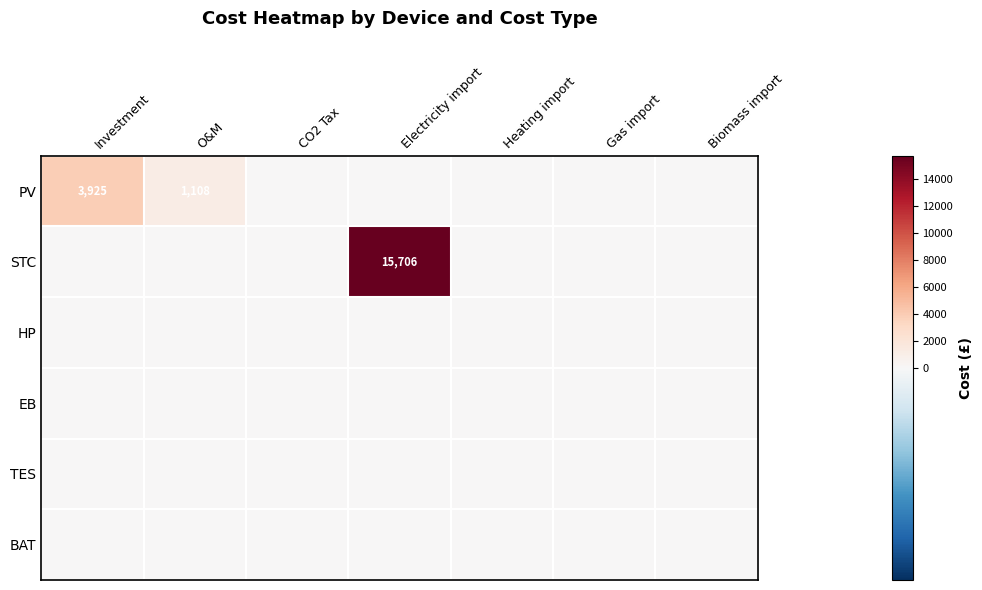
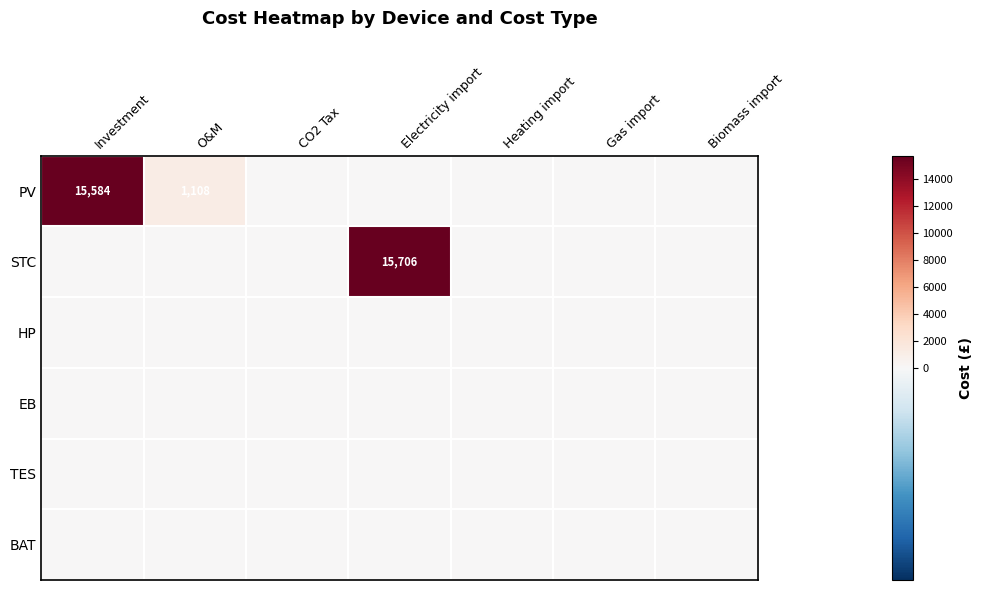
  {
    "PV": {
-     "Investment": "3,925"
+     "Investment": "15,584"
    },
    "STC": {
      "Electricity import": "15,706"
    }
  }
